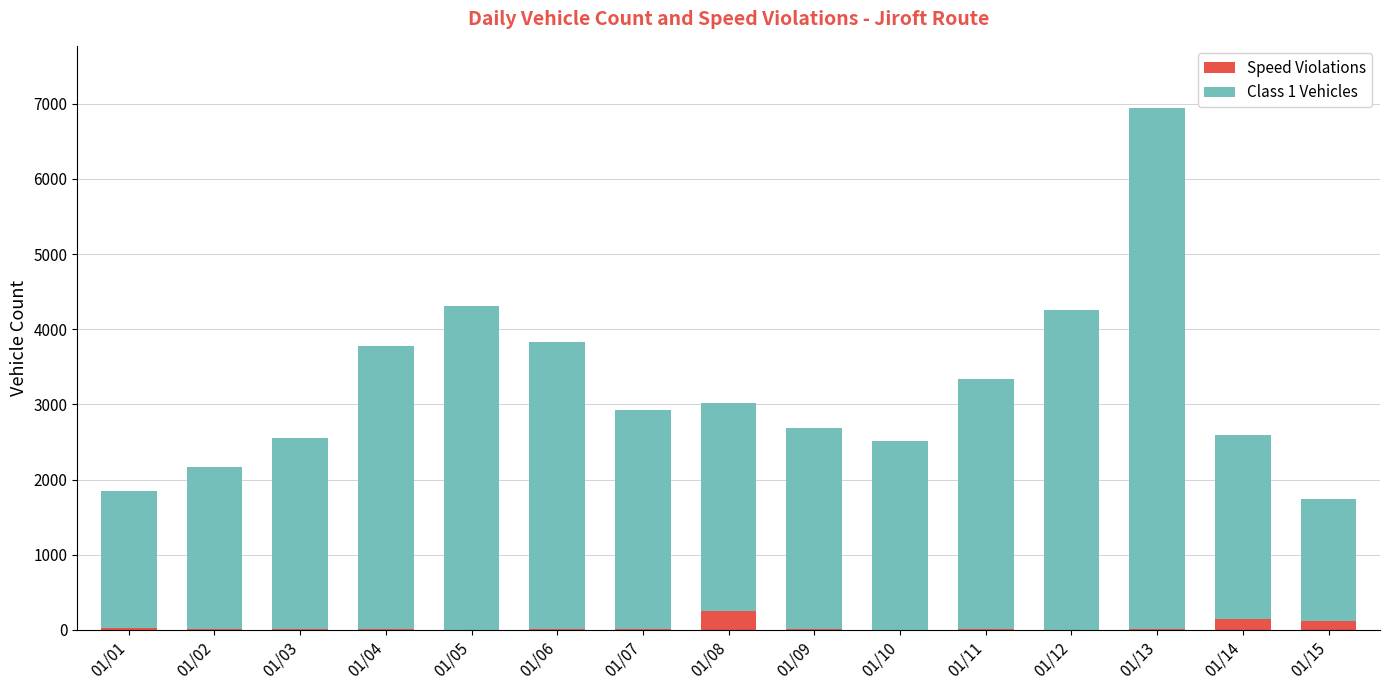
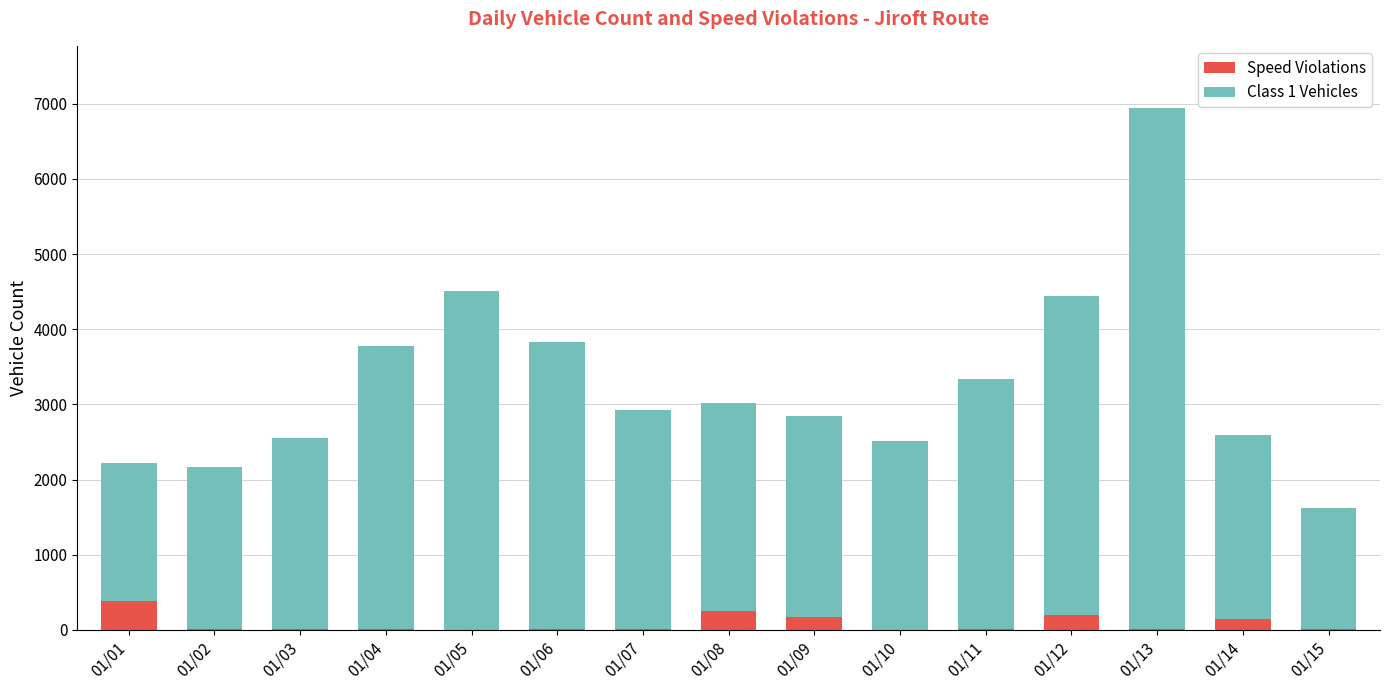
  {
    "Speed Violations": {
-     "01/01": 0,
+     "01/01": 400,
      "01/08": 200,
-     "01/09": 0,
-     "01/12": 0,
+     "01/09": 200,
+     "01/12": 200,
      "01/14": 200,
-     "01/15": 100
+     "01/15": 0
    },
    "Class 1 Vehicles": {
      "01/01": 1800,
      "01/02": 2200,
      "01/03": 2500,
      "01/04": 3800,
-     "01/05": 4300,
+     "01/05": 4500,
      "01/06": 3800,
      "01/07": 2900,
      "01/08": 2800,
      "01/09": 2700,
      "01/10": 2500,
      "01/11": 3300,
      "01/12": 4200,
      "01/13": 6900,
      "01/14": 2400,
      "01/15": 1600
    }
  }
